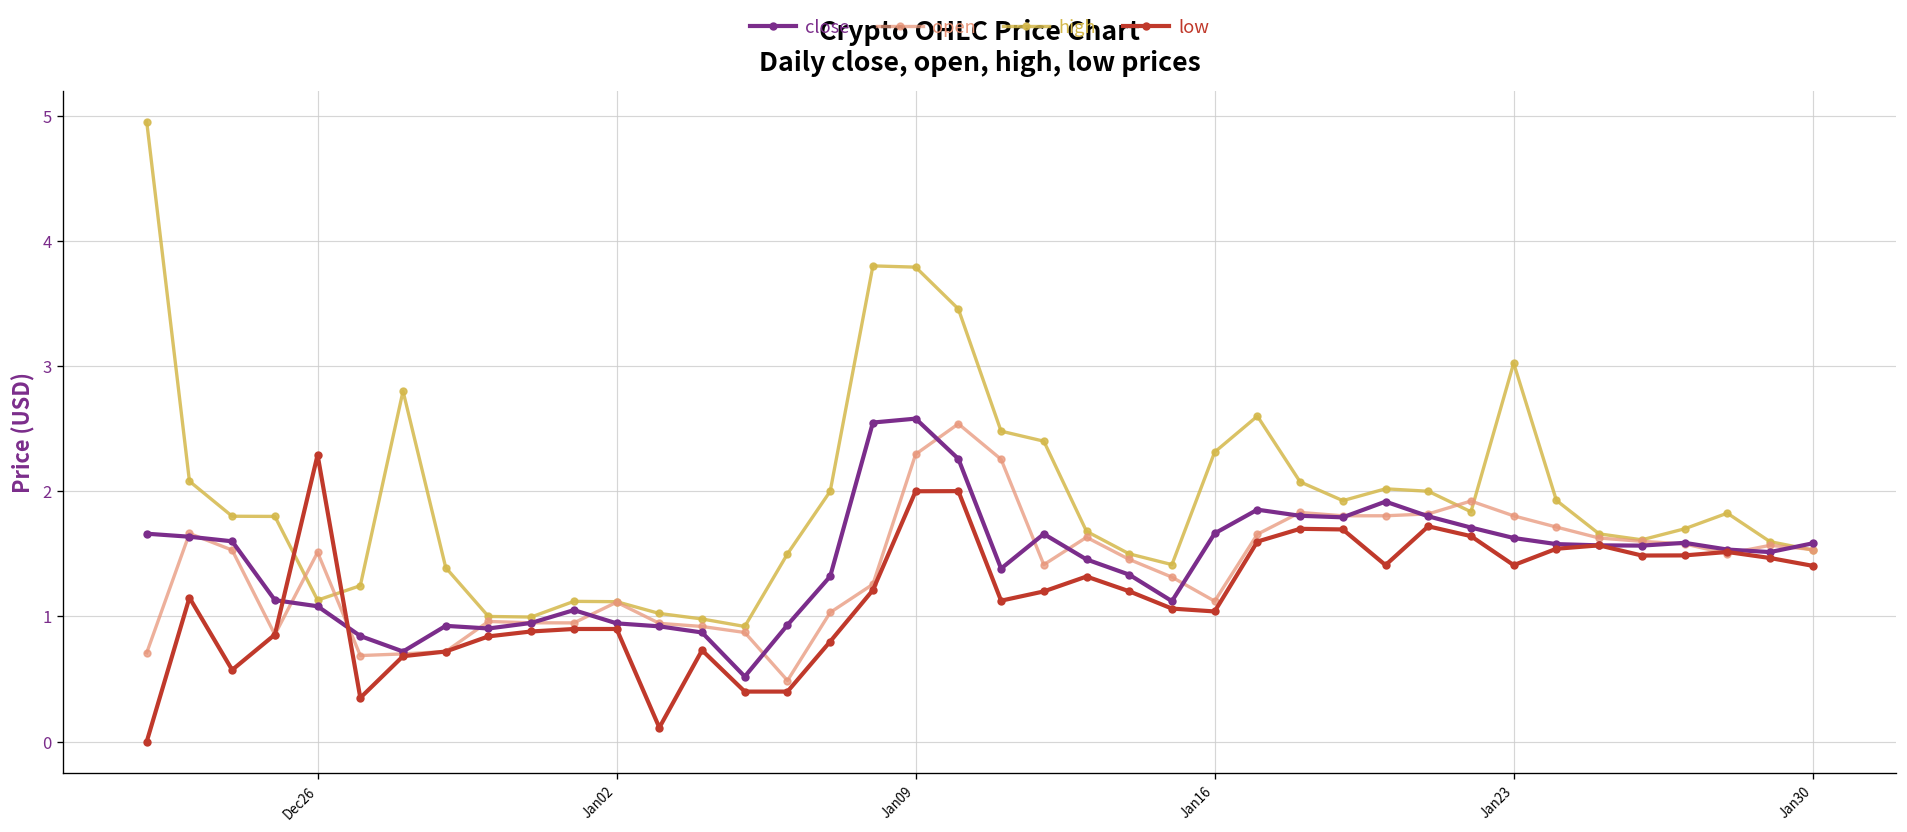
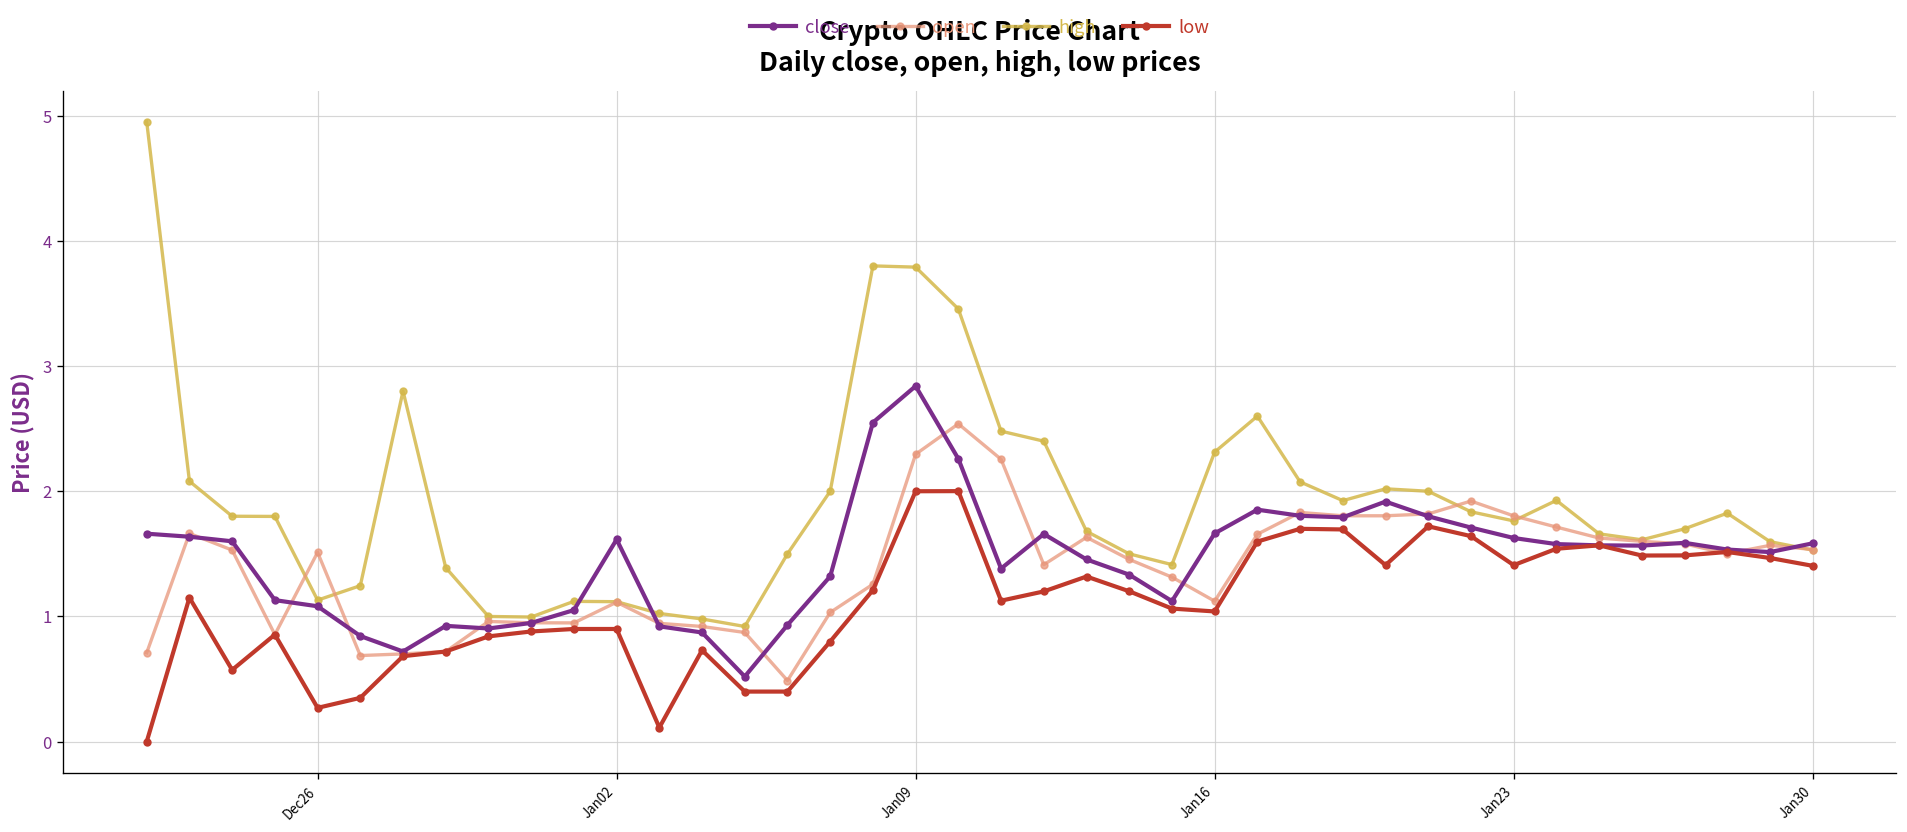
  {
    "close": {
      "Dec26": 1.08,
-     "Jan02": 0.95,
-     "Jan09": 2.58,
+     "Jan02": 1.62,
+     "Jan09": 2.84,
      "Jan16": 1.66,
      "Jan23": 1.63,
      "Jan30": 1.58
    },
    "open": {
      "Dec26": 1.51,
      "Jan09": 2.30,
      "Jan16": 1.12,
      "Jan23": 1.80
    },
    "high": {
      "Dec26": 1.13,
      "Jan09": 3.79,
      "Jan16": 2.31,
-     "Jan23": 3.02
+     "Jan23": 1.76
    },
    "low": {
-     "Dec26": 2.29,
+     "Dec26": 0.27,
      "Jan02": 0.90,
      "Jan09": 2.00,
      "Jan16": 1.04,
      "Jan23": 1.41,
      "Jan30": 1.40
    }
  }
